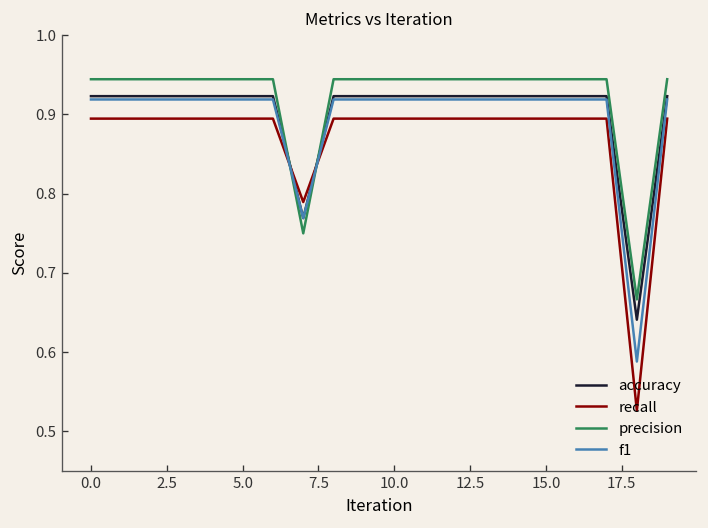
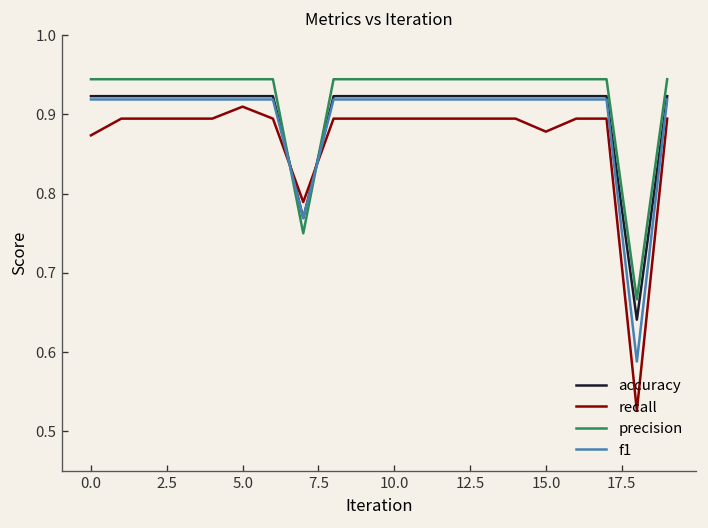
  {
    "accuracy": {
      "0.0": 0.92,
      "5.0": 0.92,
      "10.0": 0.92,
      "15.0": 0.92
    },
    "recall": {
-     "0.0": 0.89,
-     "5.0": 0.89,
+     "0.0": 0.87,
+     "5.0": 0.91,
      "10.0": 0.89,
-     "15.0": 0.89
+     "15.0": 0.88
    },
    "precision": {
      "0.0": 0.94,
      "5.0": 0.94,
      "10.0": 0.94,
      "15.0": 0.94
    },
    "f1": {
      "0.0": 0.92,
      "5.0": 0.92,
      "10.0": 0.92,
      "15.0": 0.92
    }
  }
